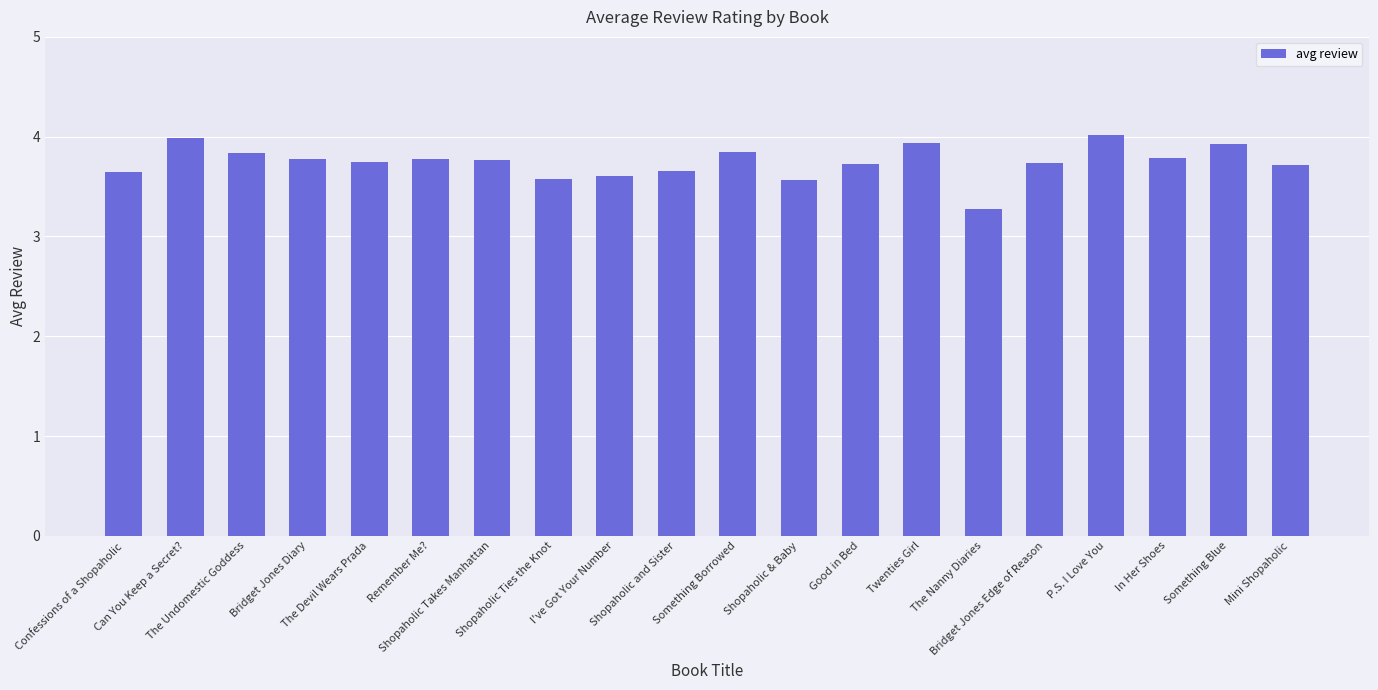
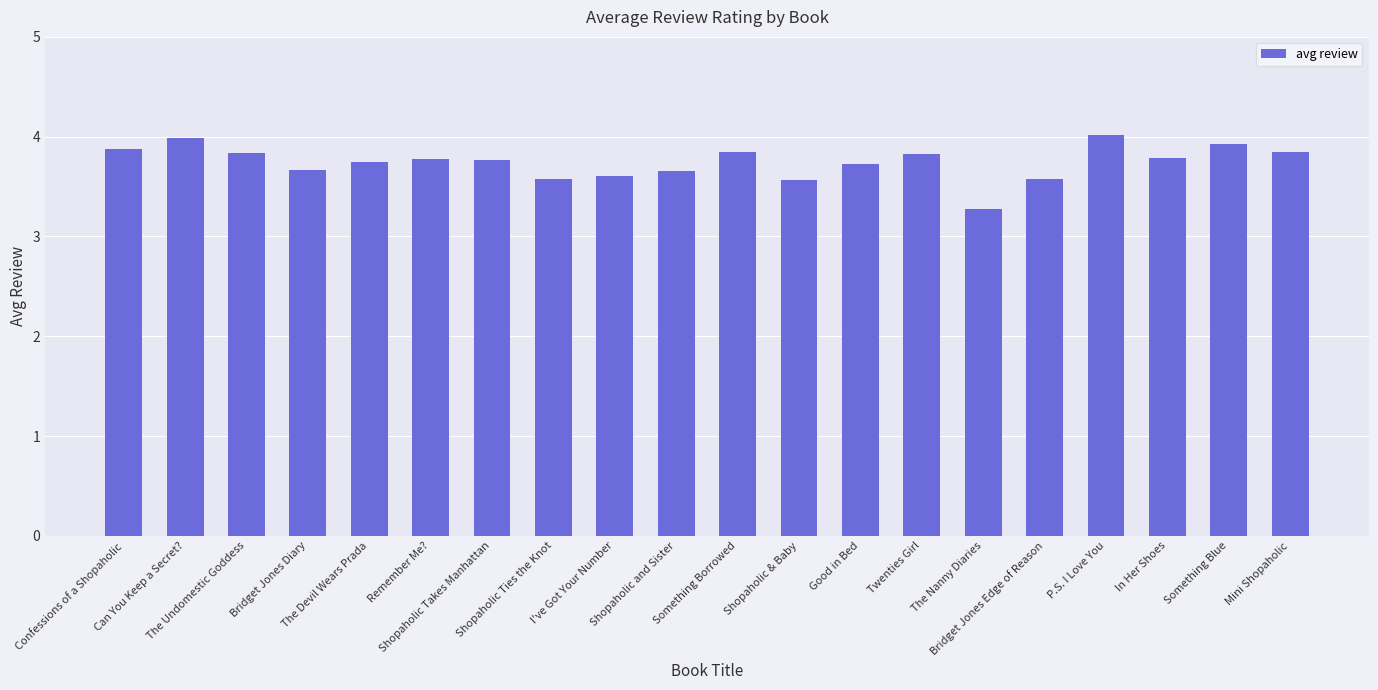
  {
-   "Confessions of a Shopaholic": 3.7,
+   "Confessions of a Shopaholic": 3.9,
    "Can You Keep a Secret?": 4.0,
    "The Undomestic Goddess": 3.8,
-   "Bridget Jones Diary": 3.8,
+   "Bridget Jones Diary": 3.7,
    "The Devil Wears Prada": 3.8,
    "Remember Me?": 3.8,
    "Shopaholic Takes Manhattan": 3.8,
    "Shopaholic Ties the Knot": 3.6,
    "I've Got Your Number": 3.6,
    "Shopaholic and Sister": 3.7,
    "Something Borrowed": 3.9,
    "Shopaholic & Baby": 3.6,
    "Good in Bed": 3.7,
-   "Twenties Girl": 3.9,
+   "Twenties Girl": 3.8,
    "The Nanny Diaries": 3.3,
-   "Bridget Jones Edge of Reason": 3.7,
+   "Bridget Jones Edge of Reason": 3.6,
    "P.S. I Love You": 4.0,
    "In Her Shoes": 3.8,
    "Something Blue": 3.9,
-   "Mini Shopaholic": 3.7
+   "Mini Shopaholic": 3.9
  }
